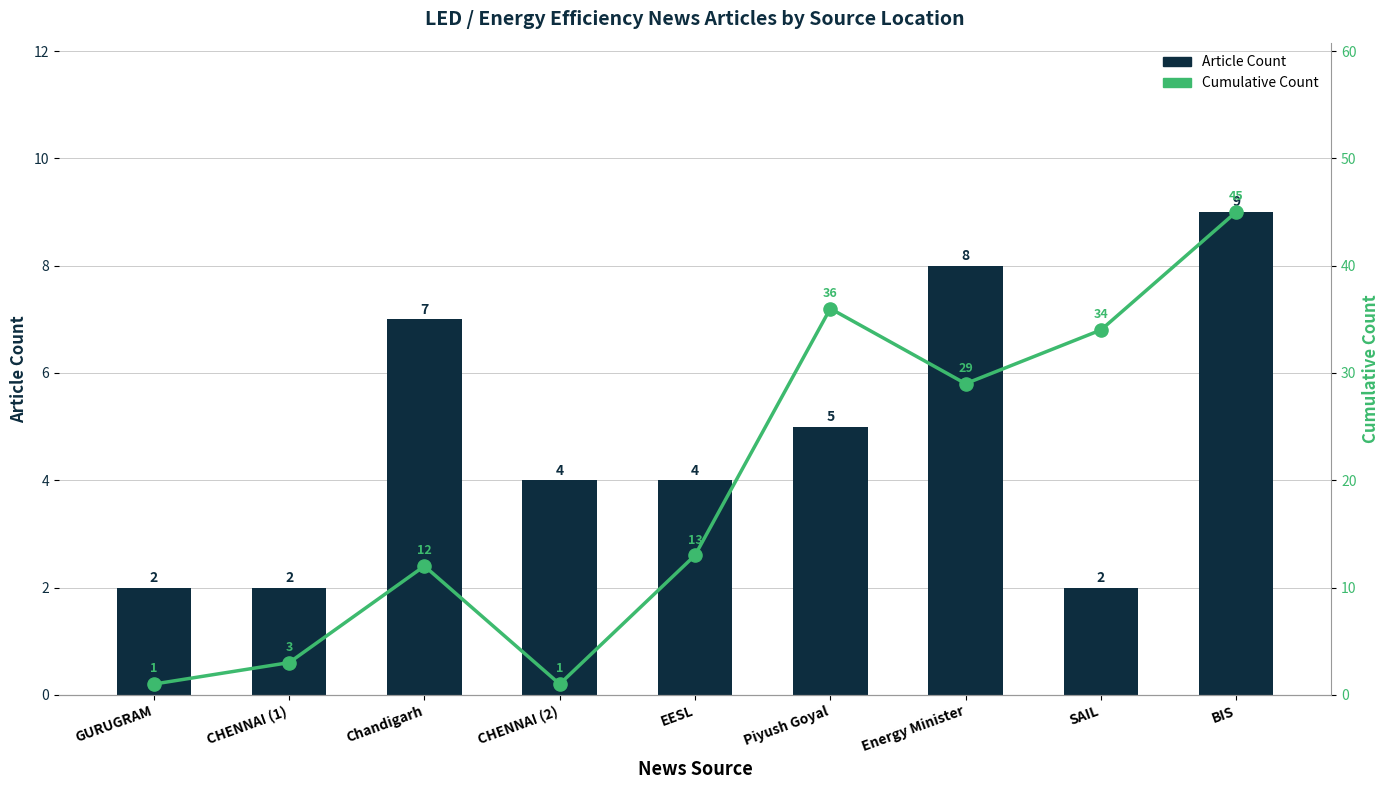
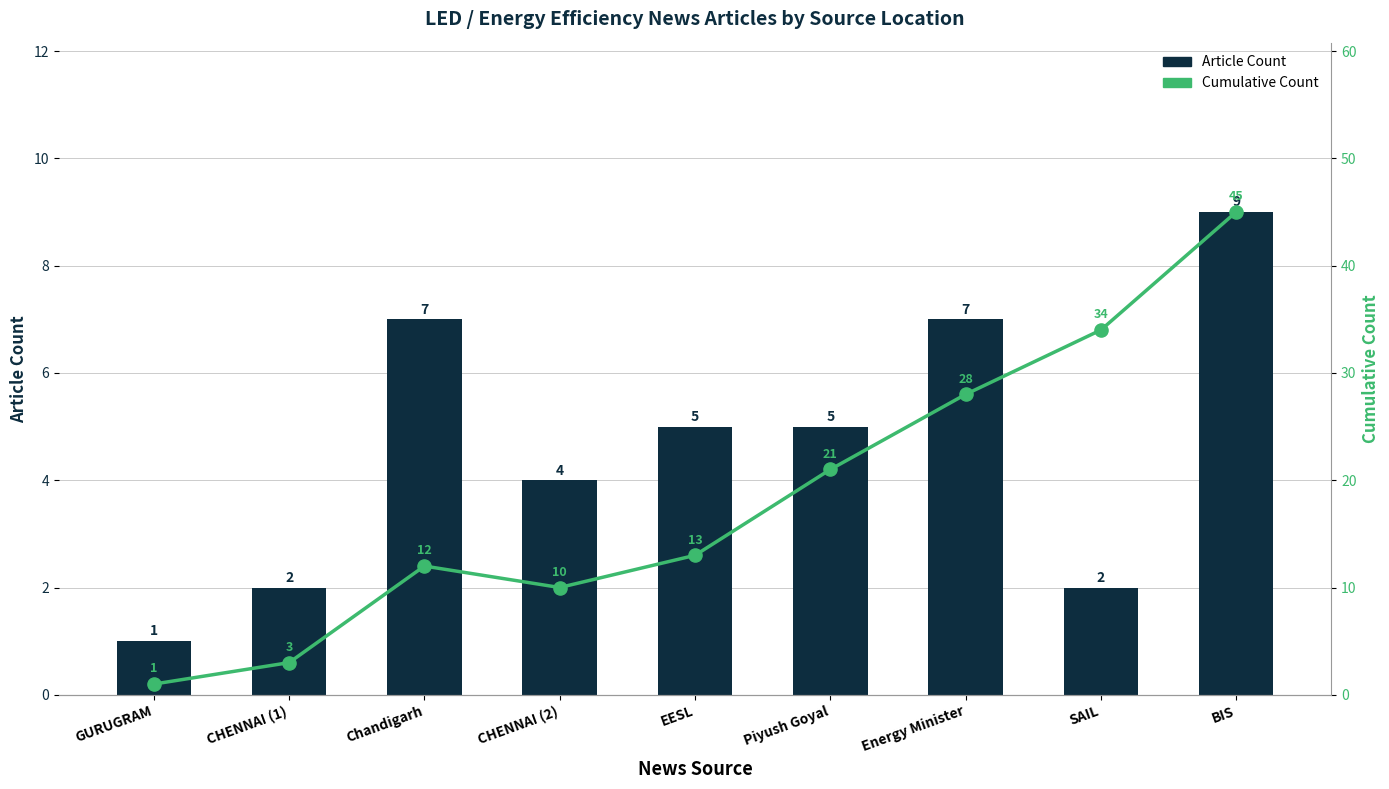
  {
    "Article Count": {
-     "GURUGRAM": 2,
+     "GURUGRAM": 1,
      "CHENNAI (1)": 2,
      "Chandigarh": 7,
      "CHENNAI (2)": 4,
-     "EESL": 4,
+     "EESL": 5,
      "Piyush Goyal": 5,
-     "Energy Minister": 8,
+     "Energy Minister": 7,
      "SAIL": 2
    },
    "Cumulative Count": {
      "CHENNAI (1)": 3,
      "Chandigarh": 12,
-     "CHENNAI (2)": 1,
+     "CHENNAI (2)": 10,
      "EESL": 13,
-     "Piyush Goyal": 36,
-     "Energy Minister": 29,
+     "Piyush Goyal": 21,
+     "Energy Minister": 28,
      "SAIL": 34
    }
  }
